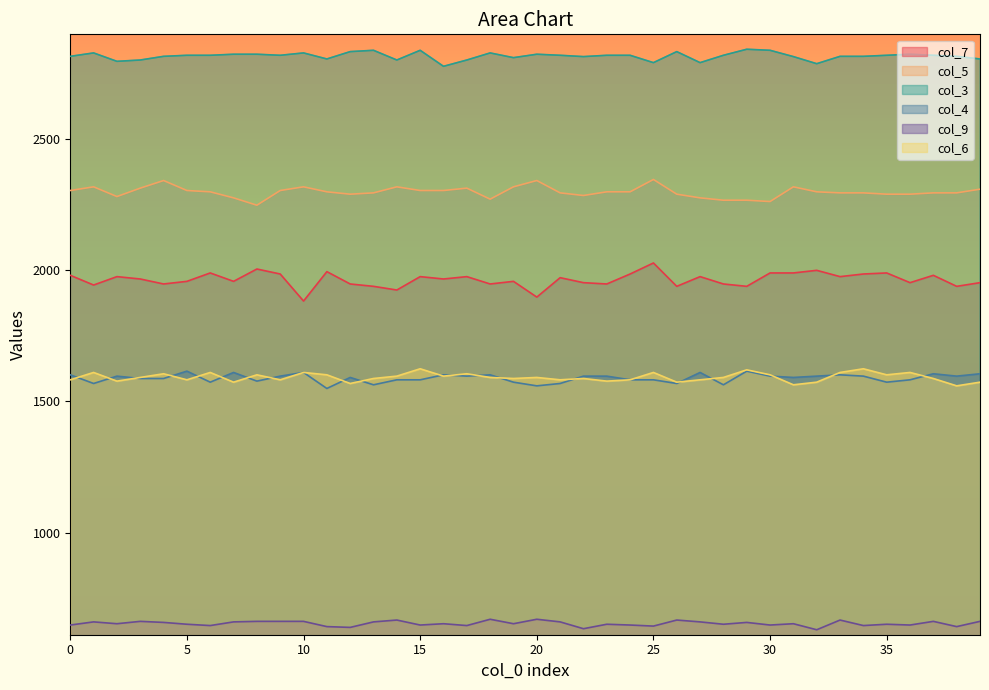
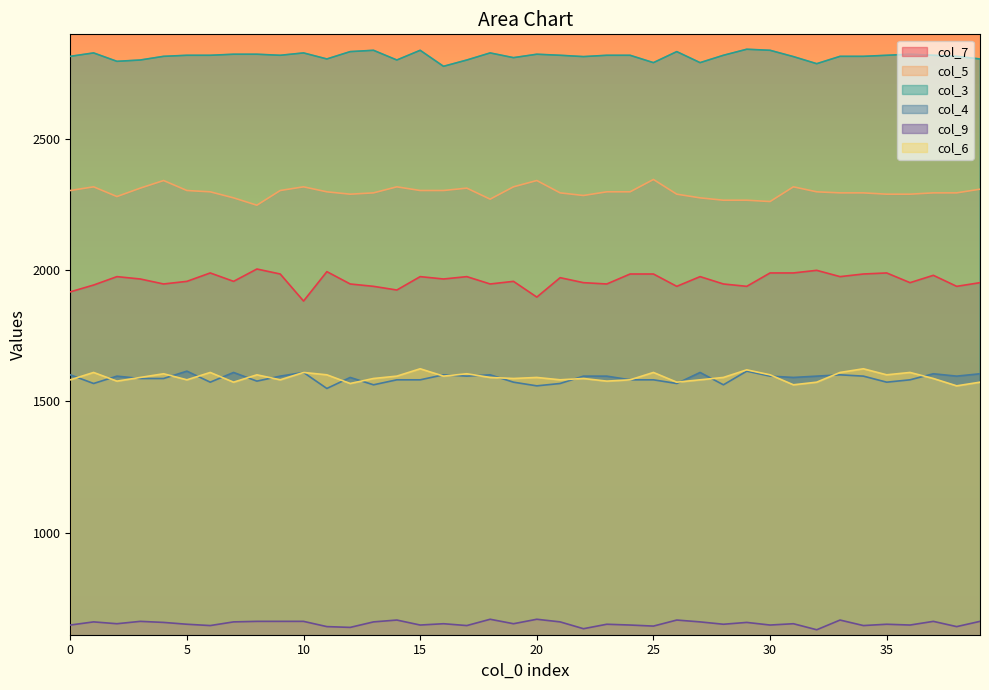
  {
    "col_7": {
-     "0": 1980,
+     "0": 1920,
      "5": 1960,
      "10": 1880,
      "15": 1980,
      "20": 1900,
-     "25": 2030,
+     "25": 1990,
      "30": 1990,
      "35": 1990
    }
  }
